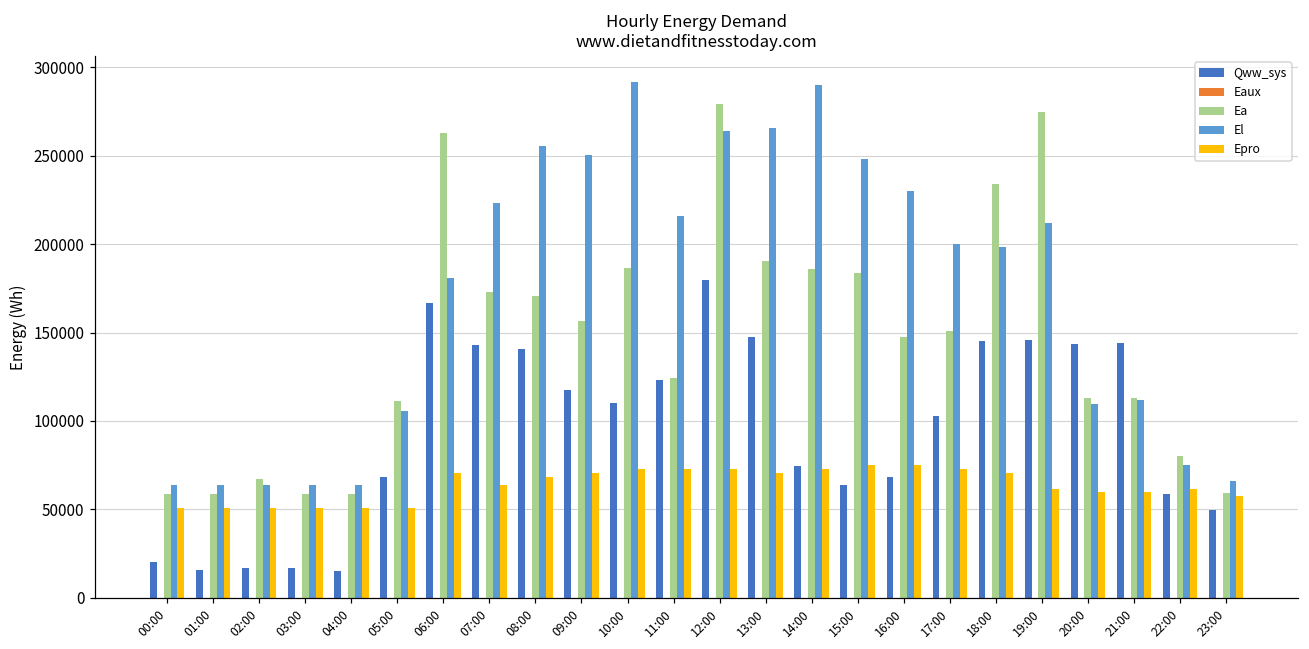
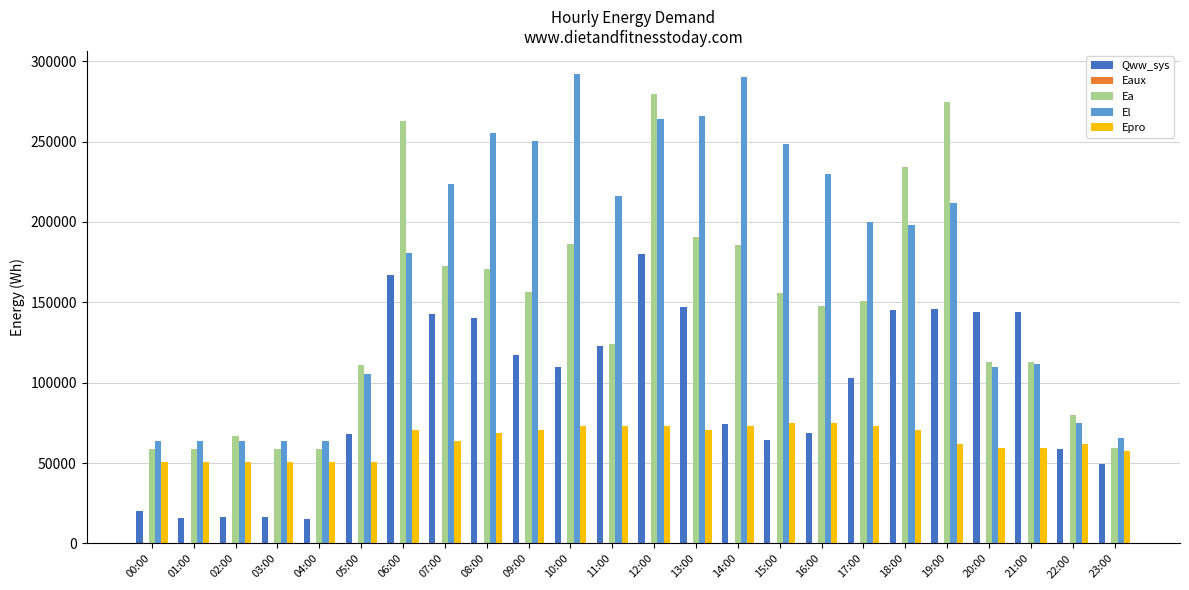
  {
    "Ea": {
      "00:00": 59000,
      "01:00": 59000,
      "02:00": 67000,
      "03:00": 59000,
      "04:00": 59000,
      "05:00": 111000,
      "06:00": 263000,
      "07:00": 173000,
      "08:00": 170000,
      "09:00": 157000,
      "10:00": 186000,
      "11:00": 124000,
      "12:00": 279000,
      "13:00": 191000,
      "14:00": 186000,
-     "15:00": 184000,
+     "15:00": 156000,
      "16:00": 147000,
      "17:00": 151000,
      "18:00": 234000,
      "19:00": 275000,
      "20:00": 113000,
      "21:00": 113000,
      "22:00": 80000,
      "23:00": 59000
    },
    "Epro": {
      "00:00": 51000,
      "01:00": 51000,
      "02:00": 51000,
      "03:00": 51000,
      "04:00": 51000,
      "05:00": 51000,
      "06:00": 71000,
      "07:00": 64000,
      "08:00": 69000,
      "09:00": 71000,
      "10:00": 73000,
      "11:00": 73000,
      "12:00": 73000,
      "13:00": 71000,
      "14:00": 73000,
      "15:00": 75000,
      "16:00": 75000,
      "17:00": 73000,
      "18:00": 71000,
      "19:00": 62000,
      "20:00": 60000,
      "21:00": 60000,
      "22:00": 62000,
      "23:00": 57000
    }
  }
